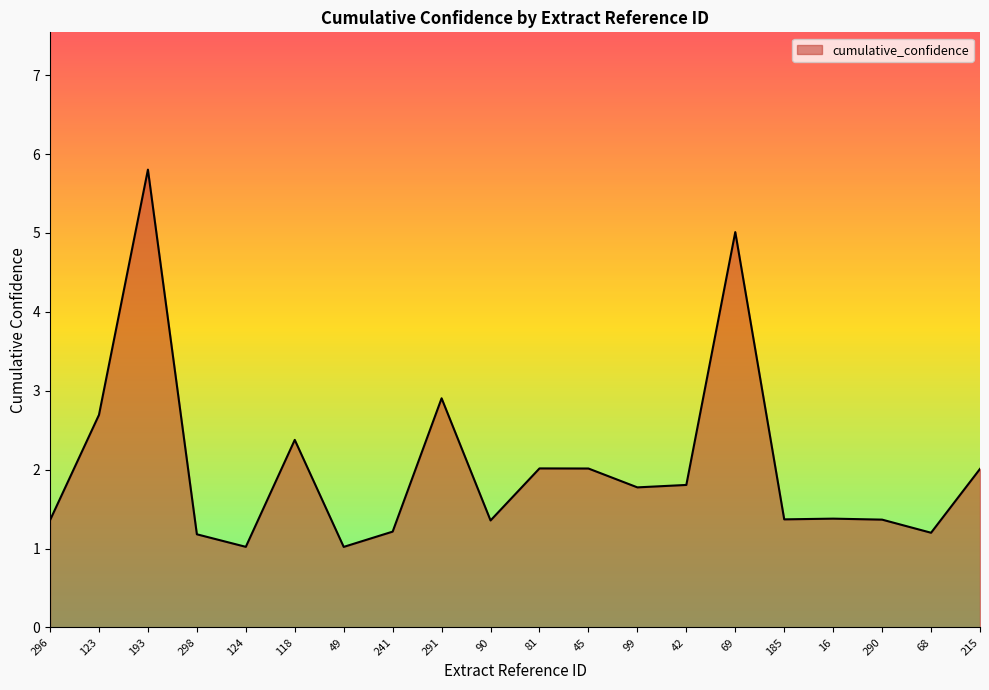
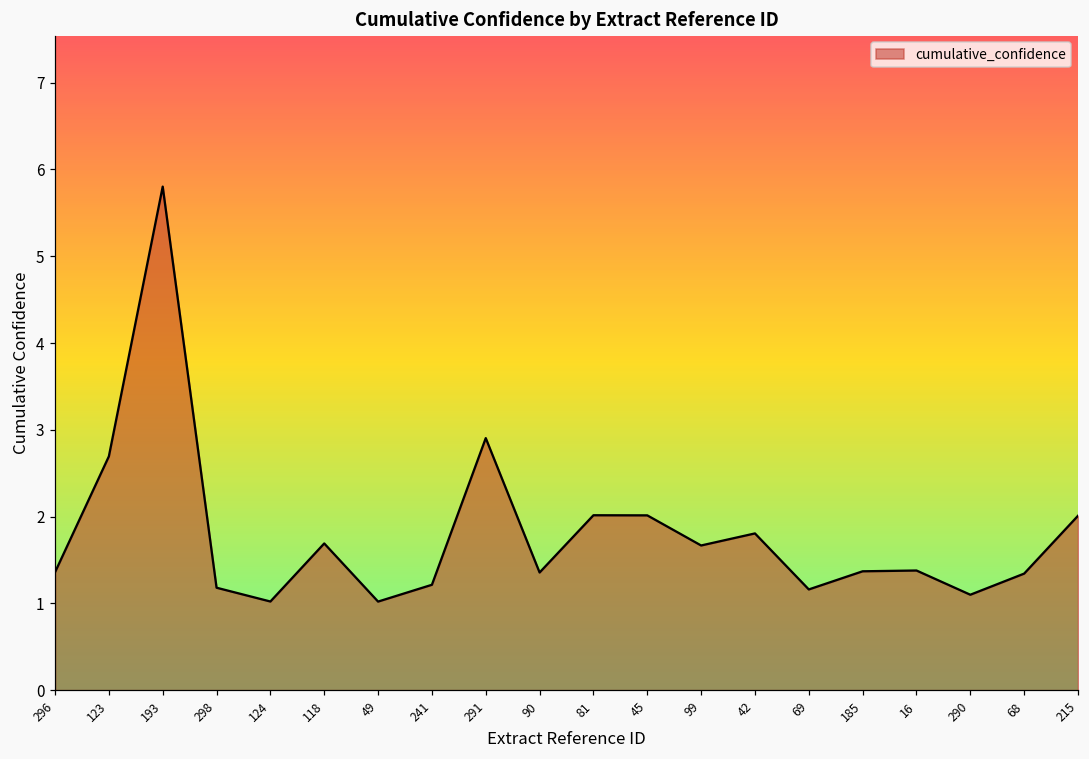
  {
    "296": 1.4,
    "123": 2.7,
    "193": 5.8,
    "298": 1.2,
    "124": 1.0,
-   "118": 2.4,
+   "118": 1.7,
    "49": 1.0,
    "241": 1.2,
    "291": 2.9,
    "90": 1.4,
    "81": 2.0,
    "45": 2.0,
-   "99": 1.8,
+   "99": 1.7,
    "42": 1.8,
-   "69": 5.0,
+   "69": 1.2,
    "185": 1.4,
    "16": 1.4,
-   "290": 1.4,
-   "68": 1.2,
+   "290": 1.1,
+   "68": 1.3,
    "215": 2.0
  }
